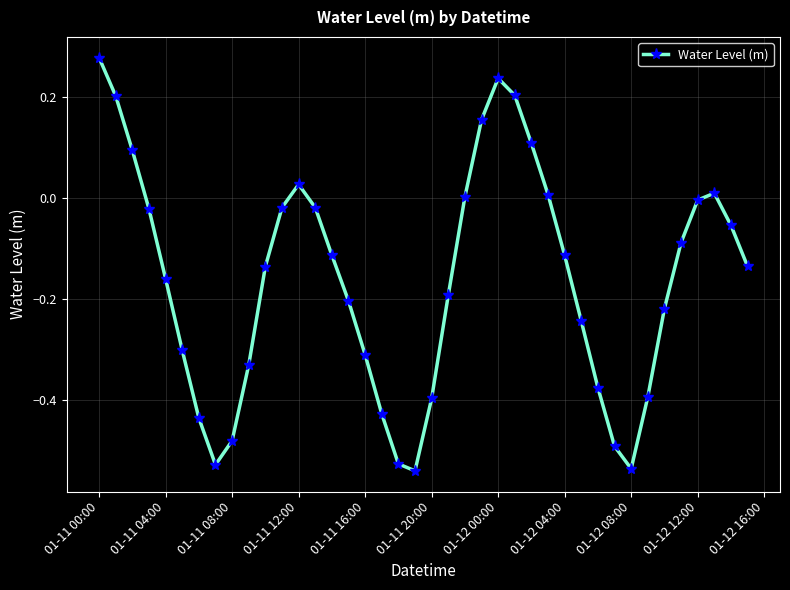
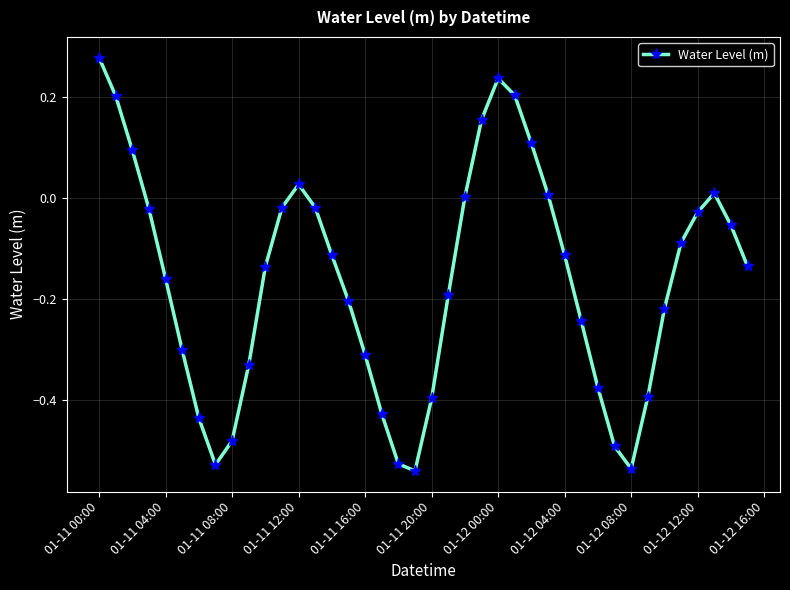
  {
    "01-11 00:00": 0.28,
    "01-11 04:00": -0.16,
    "01-11 08:00": -0.48,
    "01-11 12:00": 0.03,
    "01-11 16:00": -0.31,
    "01-11 20:00": -0.40,
    "01-12 00:00": 0.24,
    "01-12 04:00": -0.11,
    "01-12 08:00": -0.54,
-   "01-12 12:00": 0.00
+   "01-12 12:00": -0.03
  }
